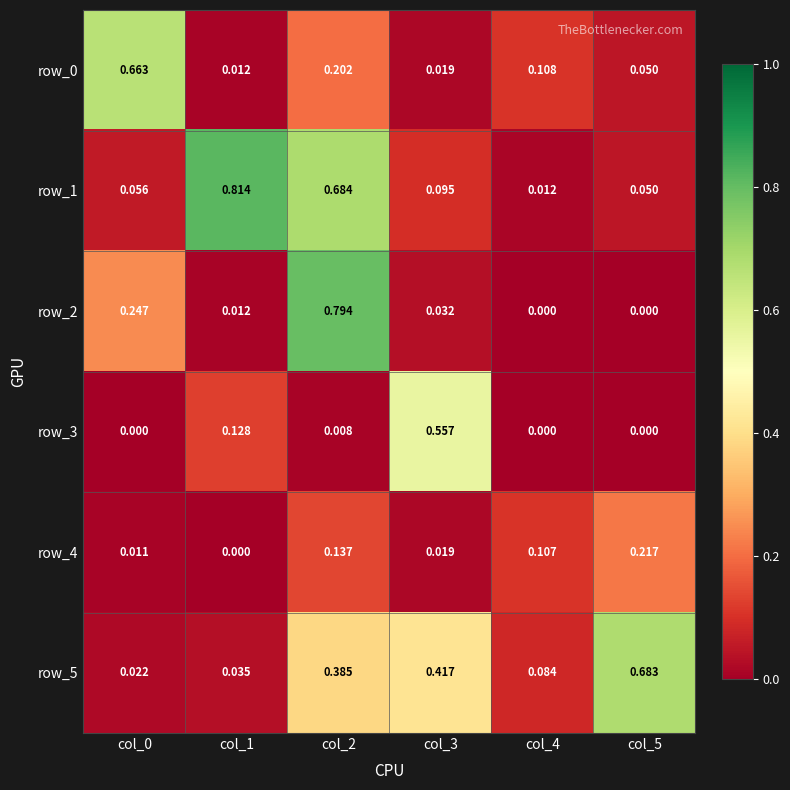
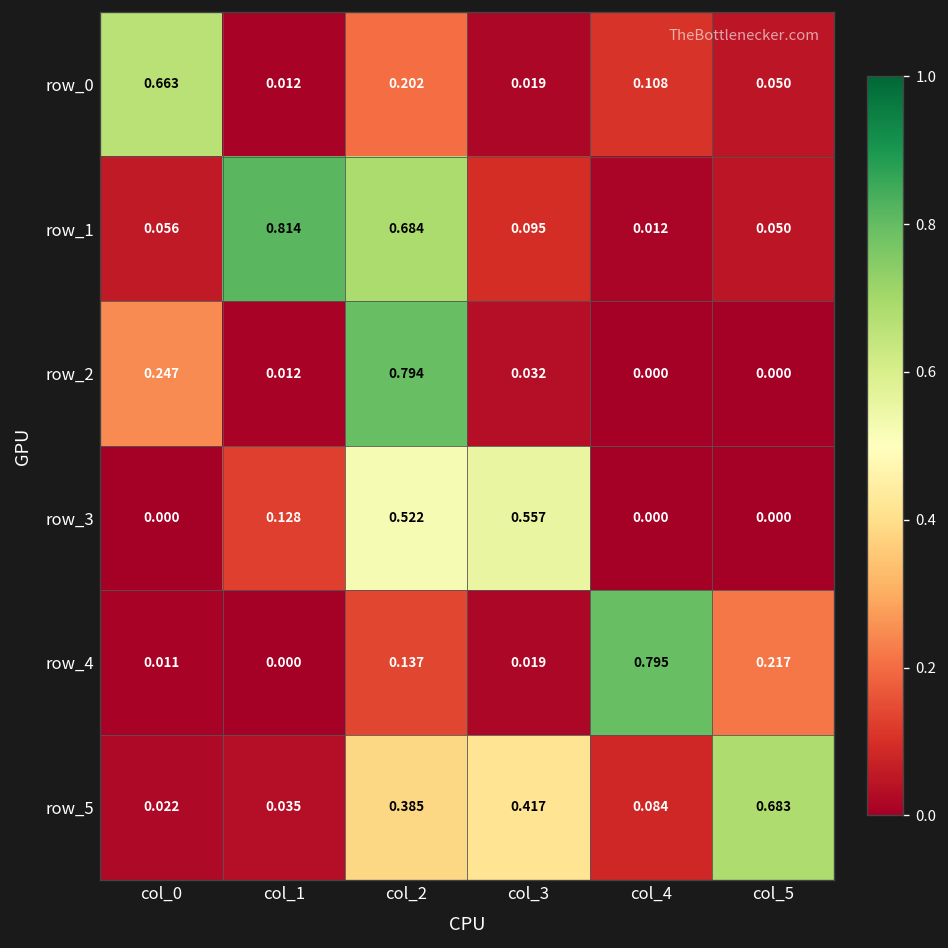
  {
    "row_0": {
      "col_0": 0.663,
      "col_1": 0.012,
      "col_2": 0.202,
      "col_3": 0.019,
      "col_4": 0.108
    },
    "row_1": {
      "col_0": 0.056,
      "col_1": 0.814,
      "col_2": 0.684,
      "col_3": 0.095,
      "col_4": 0.012,
      "col_5": 0.050
    },
    "row_2": {
      "col_0": 0.247,
      "col_1": 0.012,
      "col_2": 0.794,
      "col_3": 0.032,
      "col_4": 0.000,
      "col_5": 0.000
    },
    "row_3": {
      "col_0": 0.000,
      "col_1": 0.128,
-     "col_2": 0.008,
+     "col_2": 0.522,
      "col_3": 0.557,
      "col_4": 0.000,
      "col_5": 0.000
    },
    "row_4": {
      "col_0": 0.011,
      "col_1": 0.000,
      "col_2": 0.137,
      "col_3": 0.019,
-     "col_4": 0.107,
+     "col_4": 0.795,
      "col_5": 0.217
    },
    "row_5": {
      "col_0": 0.022,
      "col_1": 0.035,
      "col_2": 0.385,
      "col_3": 0.417,
      "col_4": 0.084,
      "col_5": 0.683
    }
  }
